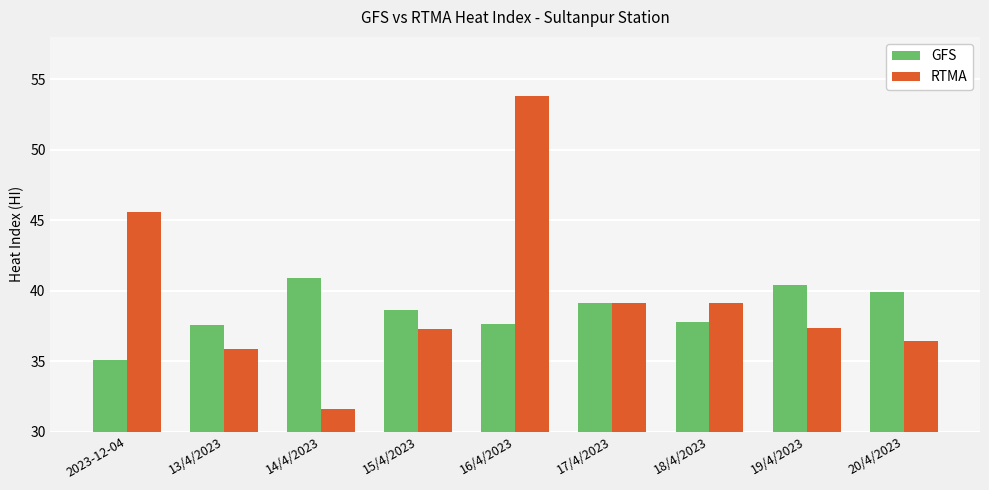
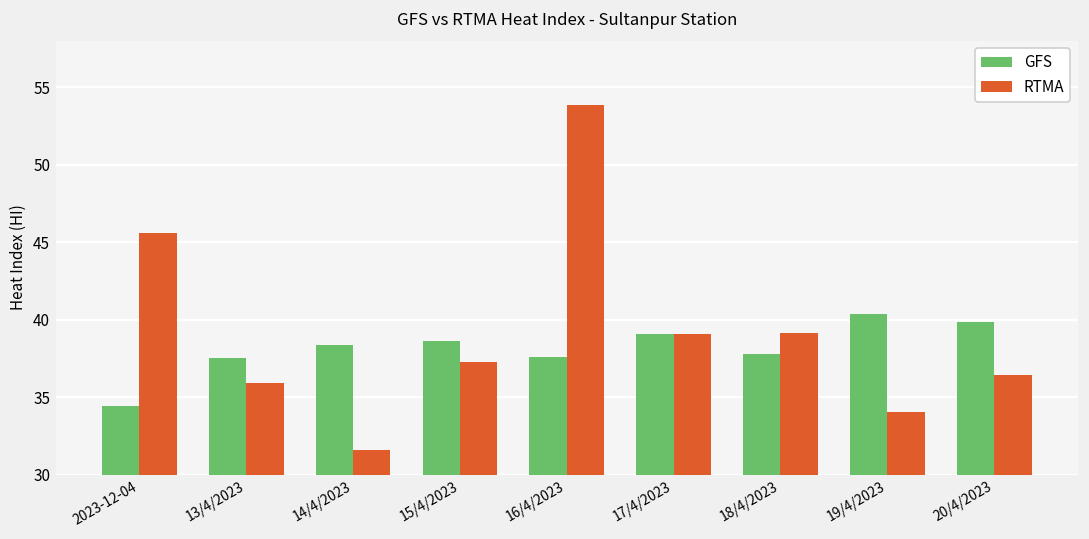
  {
    "GFS": {
-     "2023-12-04": 35.1,
+     "2023-12-04": 34.4,
      "13/4/2023": 37.6,
-     "14/4/2023": 40.9,
+     "14/4/2023": 38.4,
      "15/4/2023": 38.6,
      "16/4/2023": 37.6,
      "17/4/2023": 39.1,
      "18/4/2023": 37.8,
      "19/4/2023": 40.4,
      "20/4/2023": 39.9
    },
    "RTMA": {
      "2023-12-04": 45.6,
      "13/4/2023": 35.9,
      "14/4/2023": 31.6,
      "15/4/2023": 37.3,
      "16/4/2023": 53.8,
      "17/4/2023": 39.1,
      "18/4/2023": 39.1,
-     "19/4/2023": 37.3,
+     "19/4/2023": 34.0,
      "20/4/2023": 36.5
    }
  }
